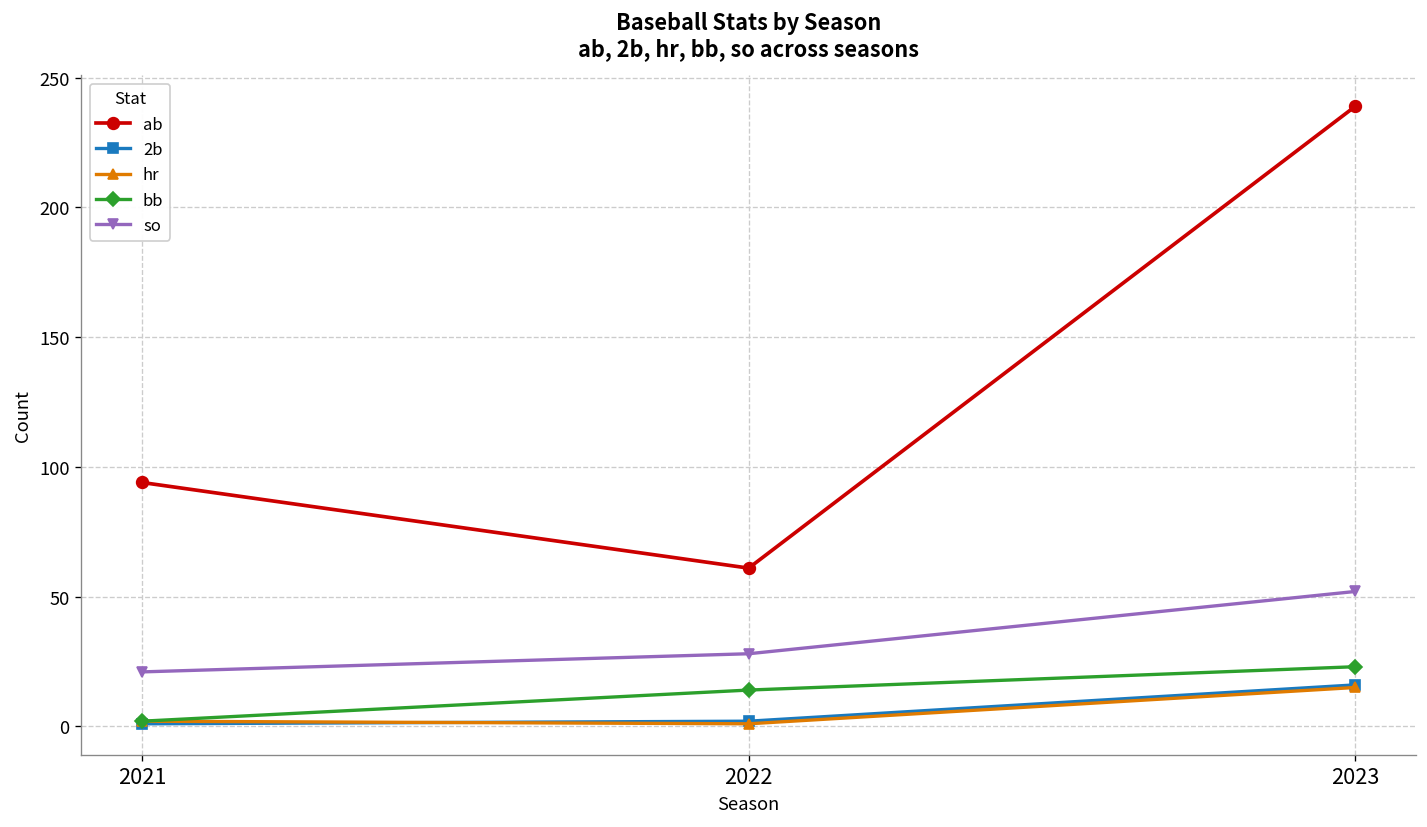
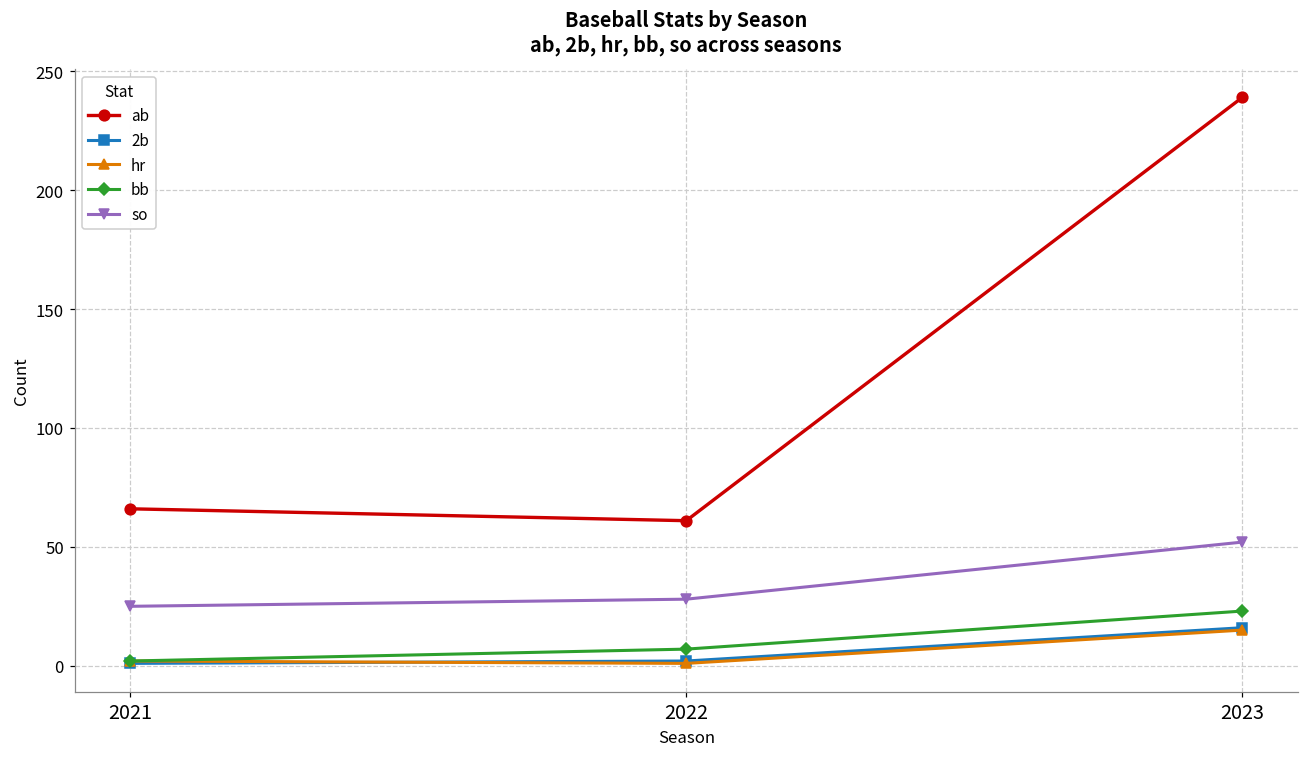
  {
    "ab": {
-     "2021": 94,
+     "2021": 66,
      "2022": 61,
      "2023": 239
    },
    "bb": {
-     "2022": 14,
+     "2022": 7,
      "2023": 23
    },
    "so": {
-     "2021": 21,
+     "2021": 25,
      "2022": 28,
      "2023": 52
    }
  }
